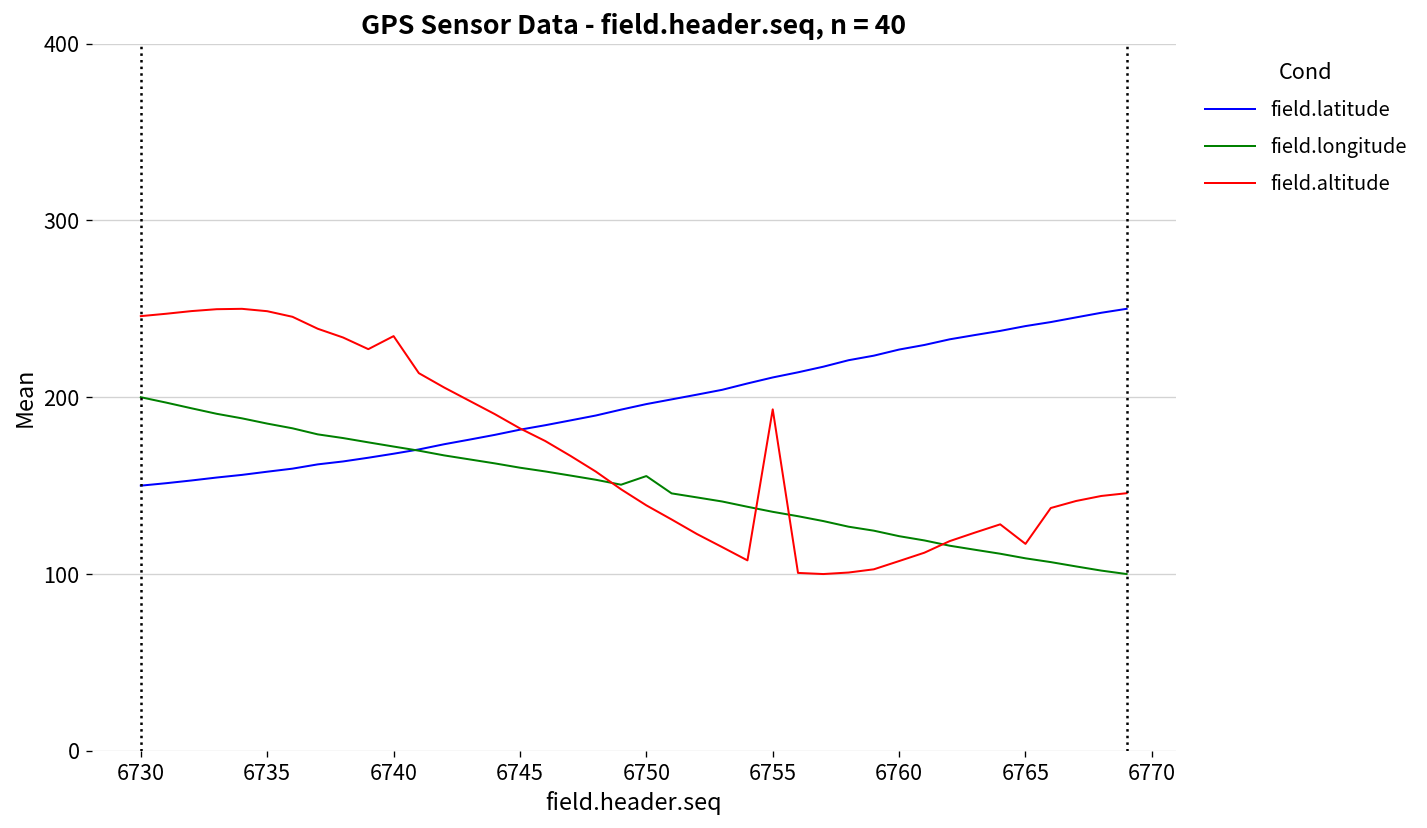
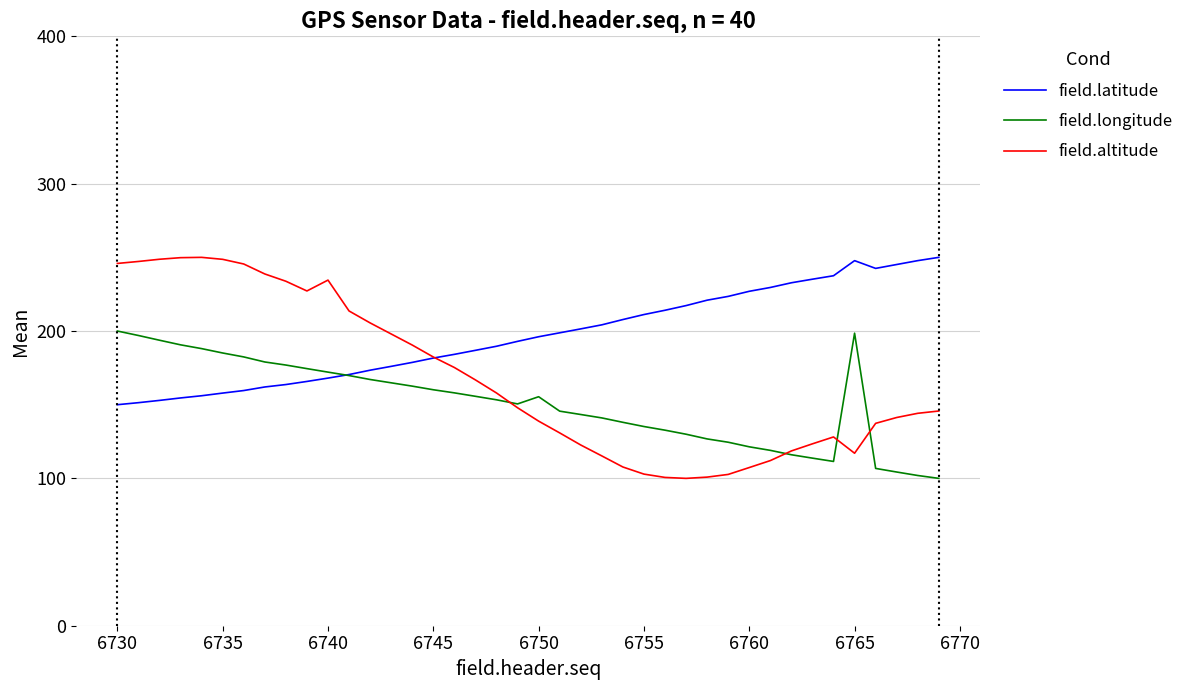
  {
    "field.latitude": {
      "6730": 150,
      "6735": 158,
      "6740": 168,
      "6750": 196,
      "6755": 211,
      "6760": 227,
-     "6765": 240
+     "6765": 248
    },
    "field.longitude": {
      "6730": 200,
      "6735": 185,
      "6740": 172,
      "6745": 160,
      "6750": 155,
      "6755": 135,
      "6760": 121,
-     "6765": 109
+     "6765": 199
    },
    "field.altitude": {
      "6730": 246,
      "6735": 249,
      "6740": 235,
      "6750": 139,
-     "6755": 193,
+     "6755": 103,
      "6760": 107,
      "6765": 117
    }
  }
